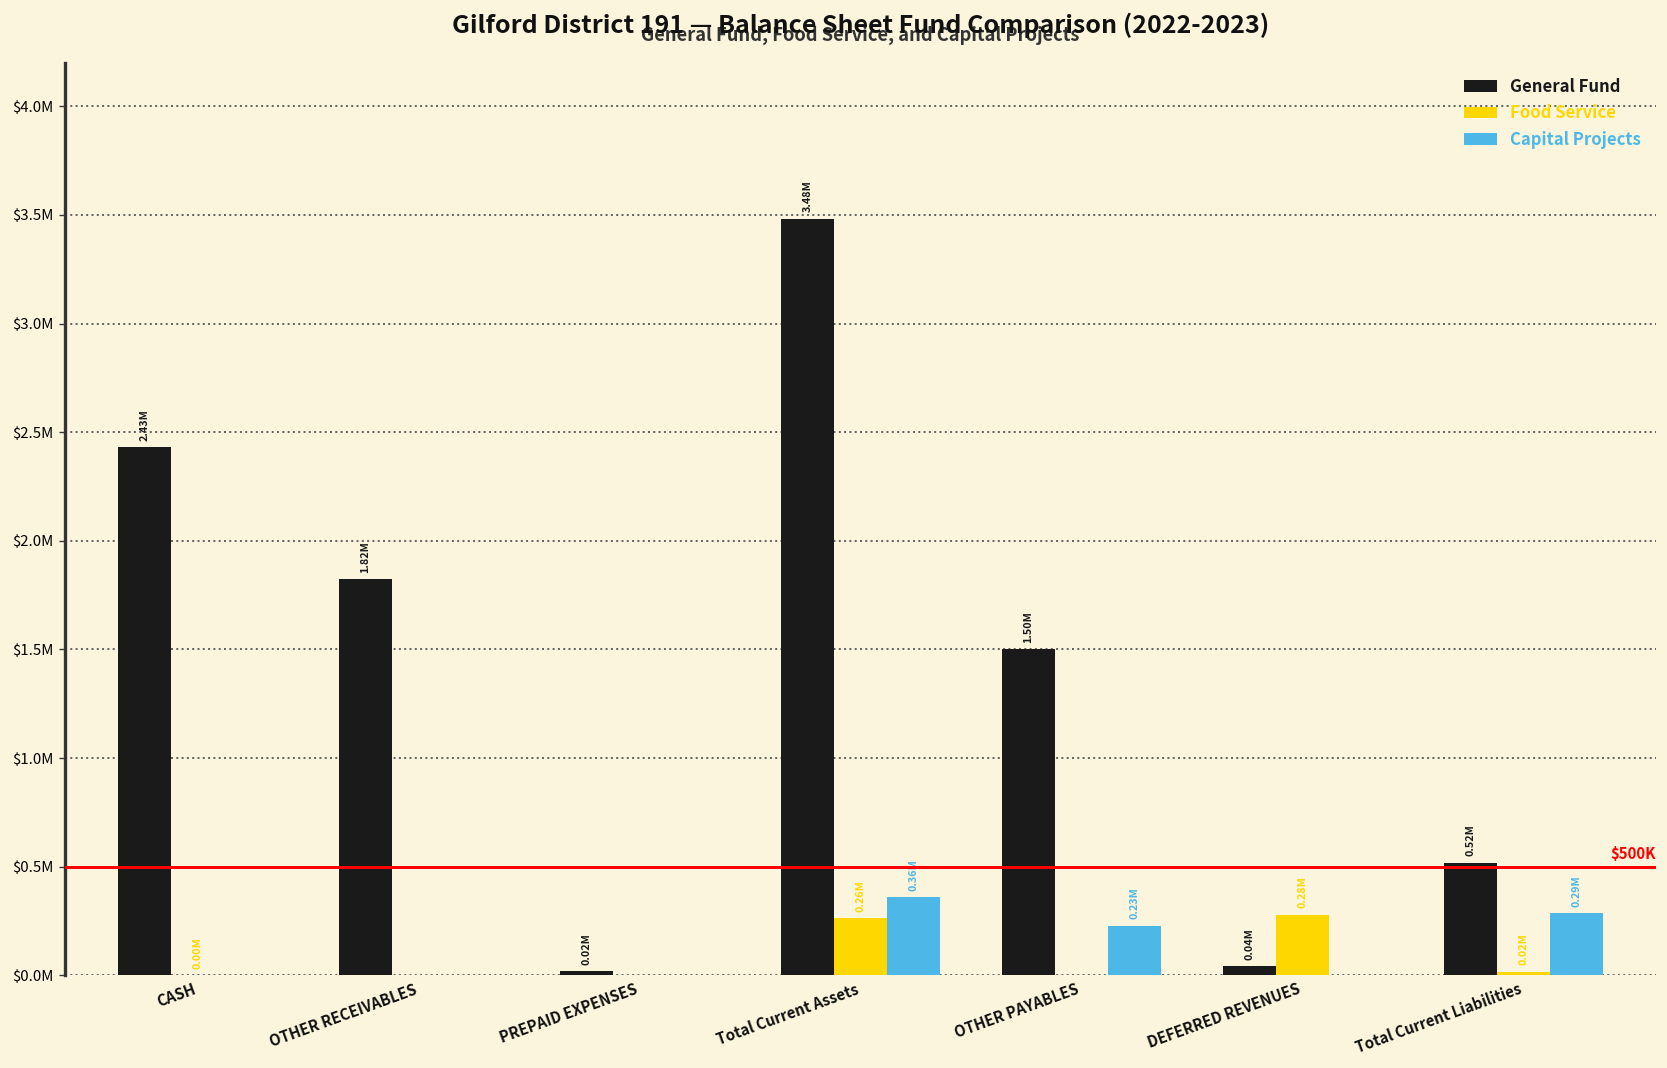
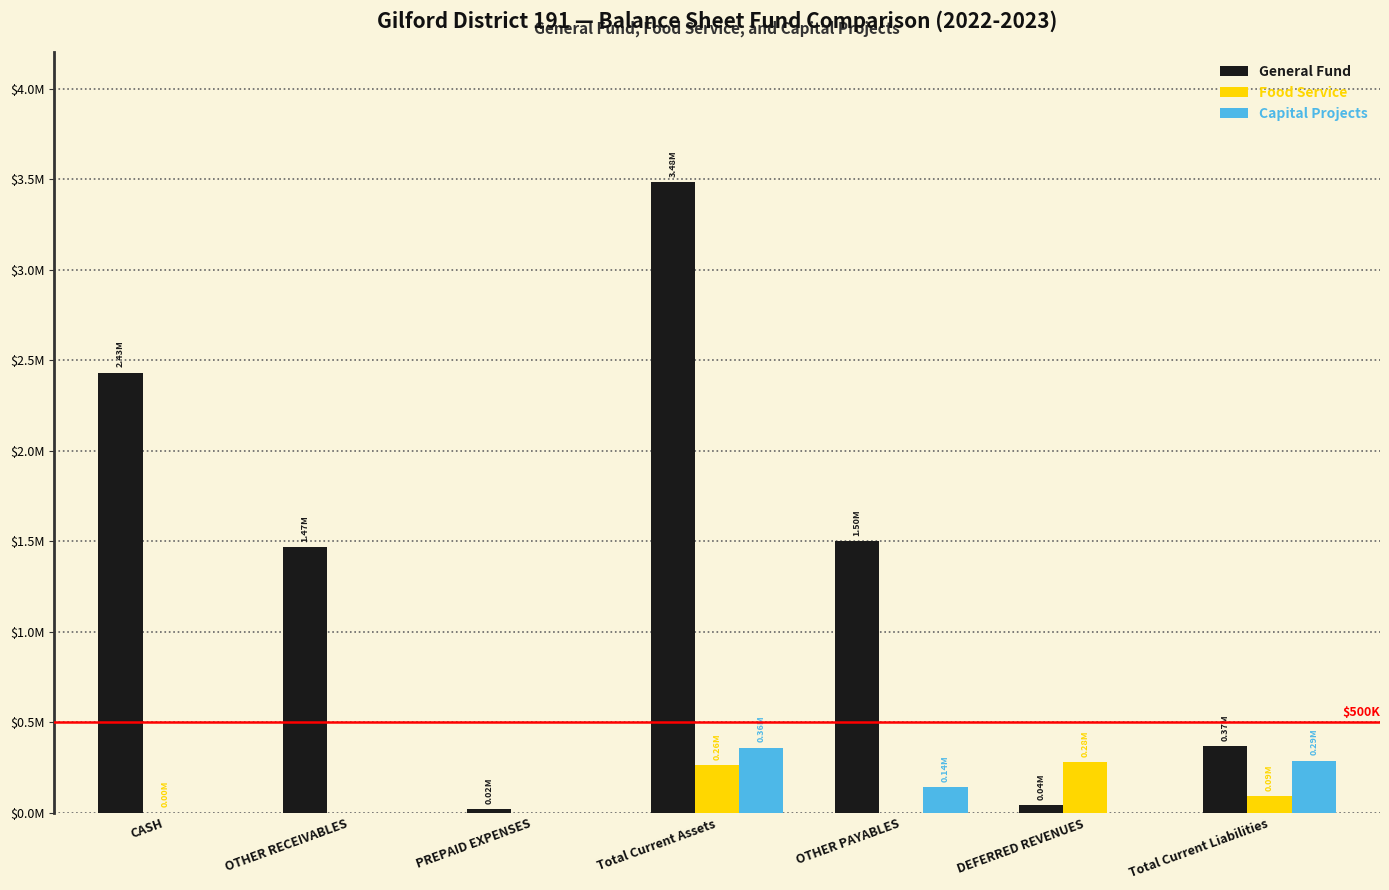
  {
    "General Fund": {
      "CASH": "2.43M",
-     "OTHER RECEIVABLES": "1.82M",
+     "OTHER RECEIVABLES": "1.47M",
      "PREPAID EXPENSES": "0.02M",
      "Total Current Assets": "3.48M",
      "OTHER PAYABLES": "1.50M",
      "DEFERRED REVENUES": "0.04M",
-     "Total Current Liabilities": "0.52M"
+     "Total Current Liabilities": "0.37M"
    },
    "Food Service": {
      "Total Current Assets": "0.26M",
      "DEFERRED REVENUES": "0.28M",
-     "Total Current Liabilities": "0.02M"
+     "Total Current Liabilities": "0.09M"
    },
    "Capital Projects": {
      "Total Current Assets": "0.36M",
-     "OTHER PAYABLES": "0.23M",
+     "OTHER PAYABLES": "0.14M",
      "Total Current Liabilities": "0.29M"
    }
  }
